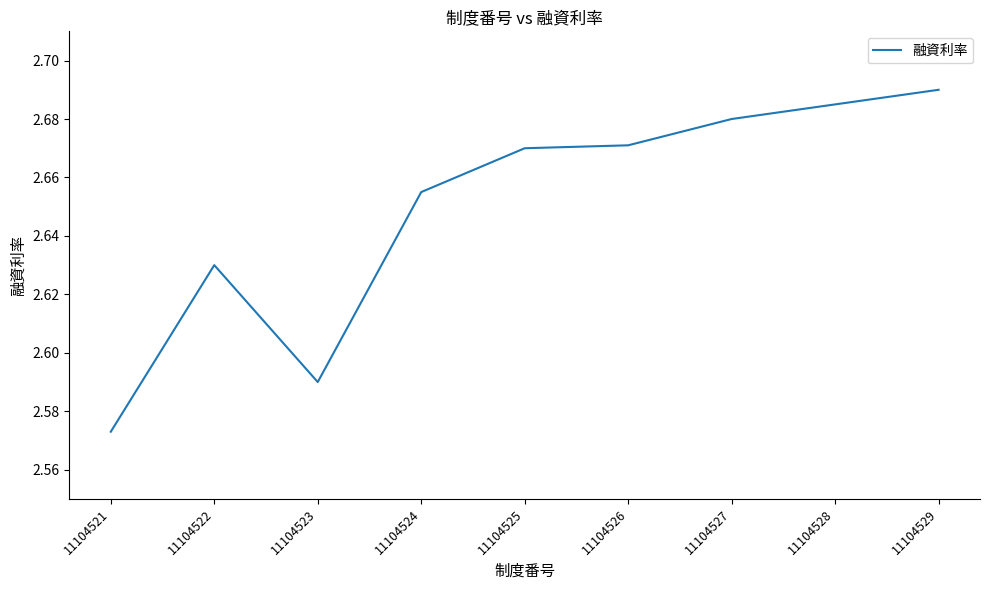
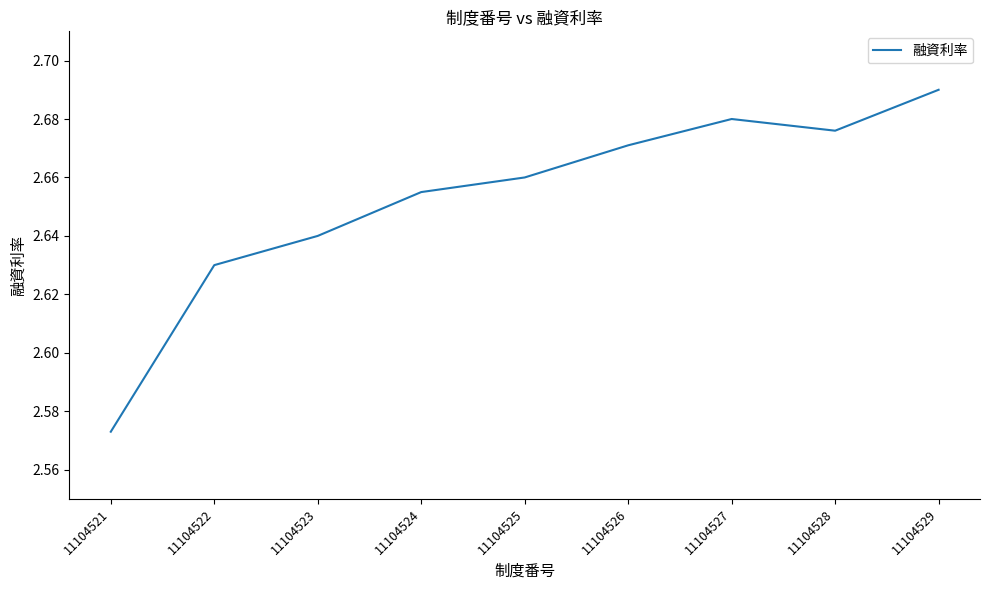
  {
    "11104521": 2.573,
    "11104522": 2.630,
-   "11104523": 2.59,
+   "11104523": 2.64,
    "11104524": 2.655,
-   "11104525": 2.67,
+   "11104525": 2.66,
    "11104526": 2.671,
    "11104527": 2.680,
-   "11104528": 2.685,
+   "11104528": 2.676,
    "11104529": 2.690
  }
